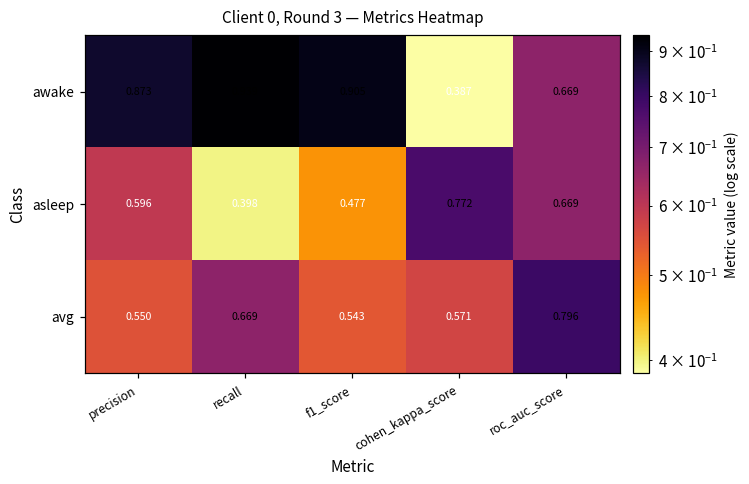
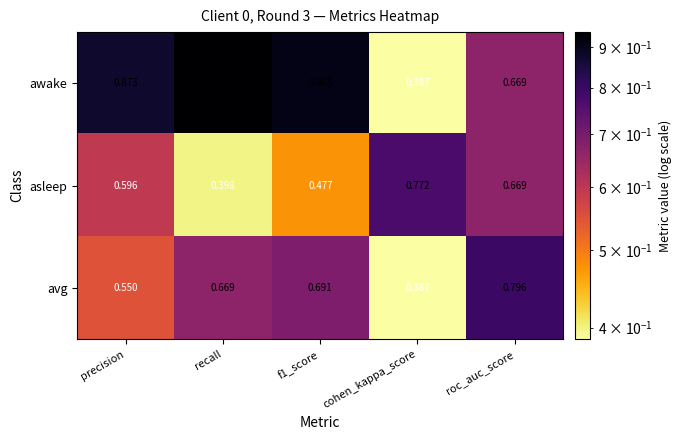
  {
    "awake": {
      "cohen_kappa_score": 0.387,
      "roc_auc_score": 0.669
    },
    "asleep": {
      "precision": 0.596,
      "recall": 0.398,
      "f1_score": 0.477,
      "cohen_kappa_score": 0.772,
      "roc_auc_score": 0.669
    },
    "avg": {
      "precision": 0.550,
      "recall": 0.669,
-     "f1_score": 0.543,
-     "cohen_kappa_score": 0.571,
+     "f1_score": 0.691,
+     "cohen_kappa_score": 0.387,
      "roc_auc_score": 0.796
    }
  }
